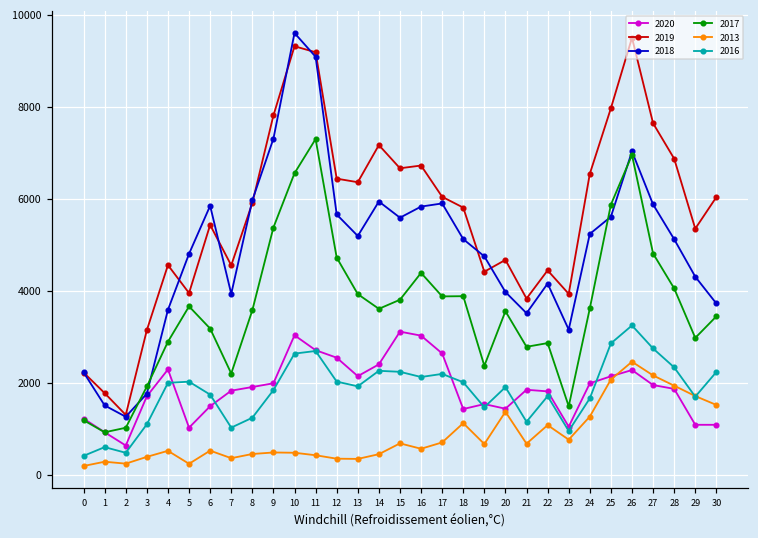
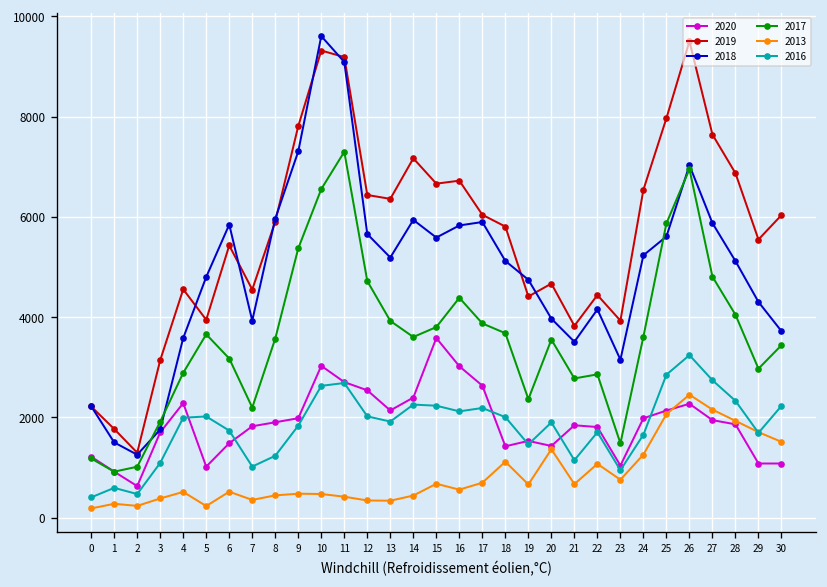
  {
    "2020": {
      "2": 600,
      "4": 2300,
      "5": 1000,
      "6": 1500,
      "7": 1800,
      "8": 1900,
      "9": 2000,
      "10": 3000,
      "12": 2500,
      "13": 2100,
      "14": 2400,
-     "15": 3100,
+     "15": 3600,
      "16": 3000,
      "17": 2600,
      "18": 1400,
      "19": 1500,
      "20": 1400,
      "21": 1800,
      "22": 1800,
      "23": 1000,
      "24": 2000,
      "25": 2100,
      "26": 2300,
      "27": 1900,
      "28": 1900,
      "29": 1100,
      "30": 1100
    },
    "2019": {
      "1": 1800,
      "3": 3100,
      "4": 4600,
      "5": 3900,
      "6": 5400,
      "7": 4600,
      "9": 7800,
      "10": 9300,
      "11": 9200,
      "12": 6400,
      "13": 6400,
      "14": 7200,
      "15": 6700,
      "16": 6700,
      "17": 6000,
      "18": 5800,
      "19": 4400,
      "20": 4700,
      "21": 3800,
      "22": 4400,
      "23": 3900,
      "24": 6500,
      "25": 8000,
      "27": 7600,
      "28": 6900,
-     "29": 5300,
+     "29": 5500,
      "30": 6000
    },
    "2018": {
      "1": 1500,
      "4": 3600,
      "5": 4800,
      "6": 5800,
      "7": 3900,
      "9": 7300,
      "10": 9600,
      "11": 9100,
      "12": 5700,
      "13": 5200,
      "14": 5900,
      "15": 5600,
      "16": 5800,
      "17": 5900,
      "18": 5100,
      "19": 4700,
      "20": 4000,
      "21": 3500,
      "22": 4200,
      "23": 3200,
      "24": 5200,
      "25": 5600,
      "26": 7000,
      "27": 5900,
      "28": 5100,
      "29": 4300,
      "30": 3700
    },
    "2017": {
      "2": 1000,
      "3": 1900,
      "4": 2900,
      "5": 3700,
      "6": 3200,
      "7": 2200,
      "8": 3600,
      "9": 5400,
      "10": 6600,
      "11": 7300,
      "12": 4700,
      "13": 3900,
      "14": 3600,
      "15": 3800,
      "16": 4400,
      "17": 3900,
-     "18": 3900,
+     "18": 3700,
      "19": 2400,
      "20": 3600,
      "21": 2800,
      "22": 2900,
      "23": 1500,
      "24": 3600,
      "25": 5900,
      "26": 7000,
      "27": 4800,
      "28": 4000,
      "29": 3000,
      "30": 3400
    },
    "2013": {
      "0": 200,
      "1": 300,
      "2": 200,
      "3": 400,
      "4": 500,
      "5": 200,
      "6": 500,
      "7": 400,
      "8": 400,
      "9": 500,
      "10": 500,
      "11": 400,
      "12": 300,
      "13": 300,
      "14": 400,
      "15": 700,
      "16": 600,
      "17": 700,
      "18": 1100,
      "19": 700,
      "20": 1400,
      "21": 700,
      "22": 1100,
      "23": 800,
      "24": 1300,
      "25": 2100,
      "26": 2500,
      "27": 2200,
      "28": 1900,
      "30": 1500
    },
    "2016": {
      "0": 400,
      "1": 600,
      "2": 500,
      "3": 1100,
      "4": 2000,
      "5": 2000,
      "6": 1700,
      "7": 1000,
      "8": 1200,
      "9": 1800,
      "10": 2600,
      "12": 2000,
      "13": 1900,
      "14": 2300,
      "15": 2200,
      "16": 2100,
      "17": 2200,
      "18": 2000,
      "19": 1500,
      "20": 1900,
      "21": 1100,
      "22": 1700,
      "23": 900,
      "24": 1700,
      "25": 2900,
      "26": 3200,
      "27": 2700,
      "28": 2300,
      "30": 2200
    }
  }
